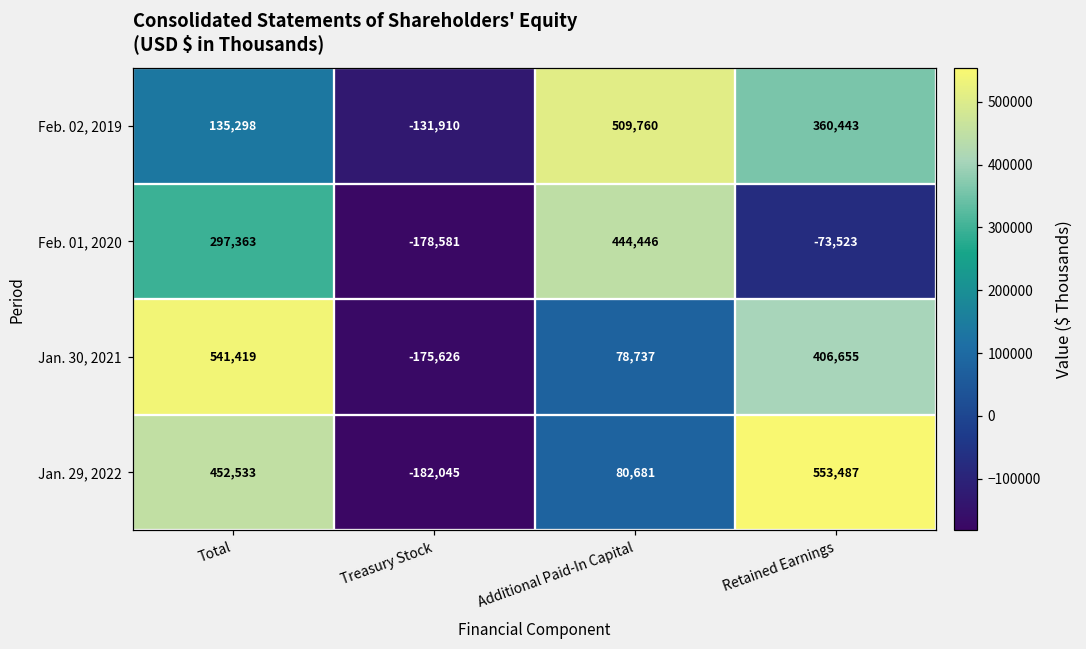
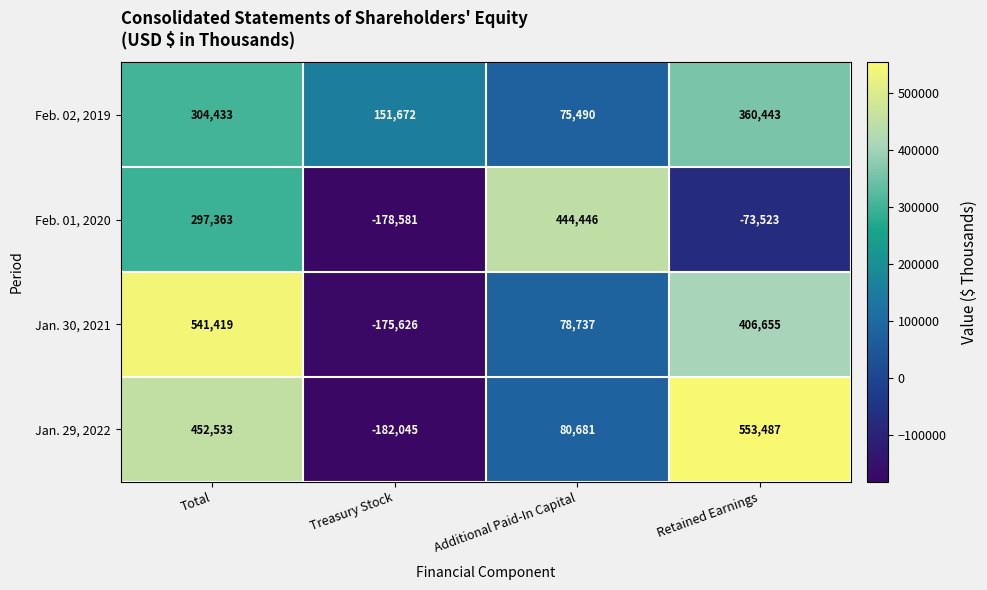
  {
    "Feb. 02, 2019": {
-     "Total": "135,298",
-     "Treasury Stock": "-131,910",
-     "Additional Paid-In Capital": "509,760",
+     "Total": "304,433",
+     "Treasury Stock": "151,672",
+     "Additional Paid-In Capital": "75,490",
      "Retained Earnings": "360,443"
    },
    "Feb. 01, 2020": {
      "Total": "297,363",
      "Treasury Stock": "-178,581",
      "Additional Paid-In Capital": "444,446",
      "Retained Earnings": "-73,523"
    },
    "Jan. 30, 2021": {
      "Total": "541,419",
      "Treasury Stock": "-175,626",
      "Additional Paid-In Capital": "78,737",
      "Retained Earnings": "406,655"
    },
    "Jan. 29, 2022": {
      "Total": "452,533",
      "Treasury Stock": "-182,045",
      "Additional Paid-In Capital": "80,681",
      "Retained Earnings": "553,487"
    }
  }
